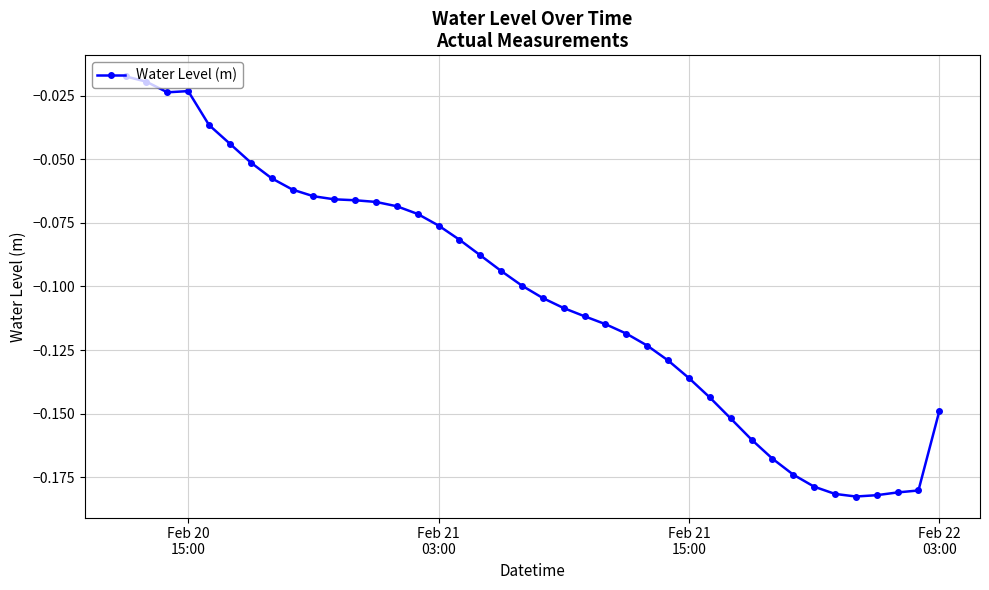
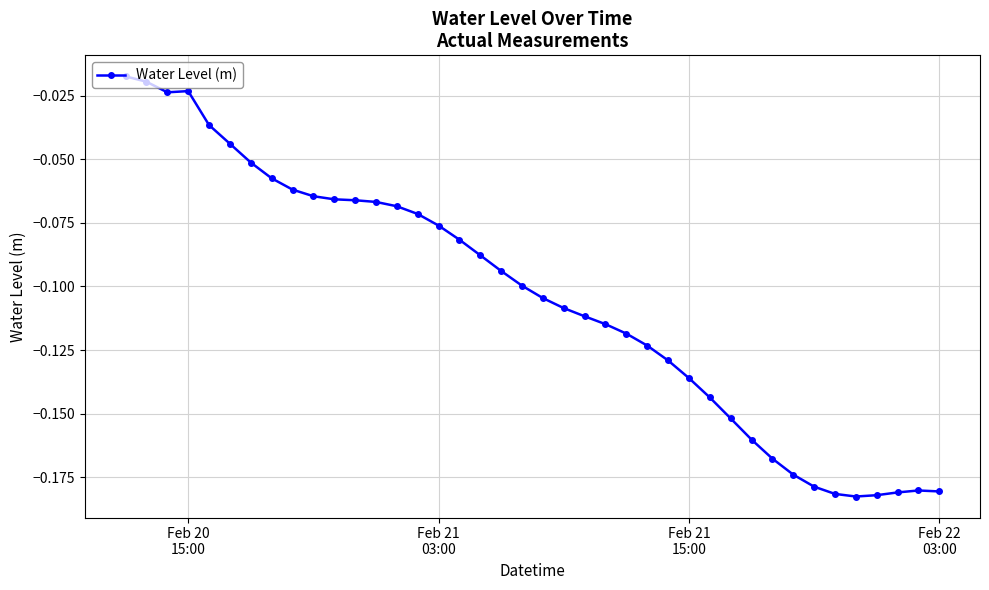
  {
    "Feb 20 15:00": -0.023,
    "Feb 21 03:00": -0.076,
    "Feb 21 15:00": -0.136,
-   "Feb 22 03:00": -0.149
+   "Feb 22 03:00": -0.181
  }
